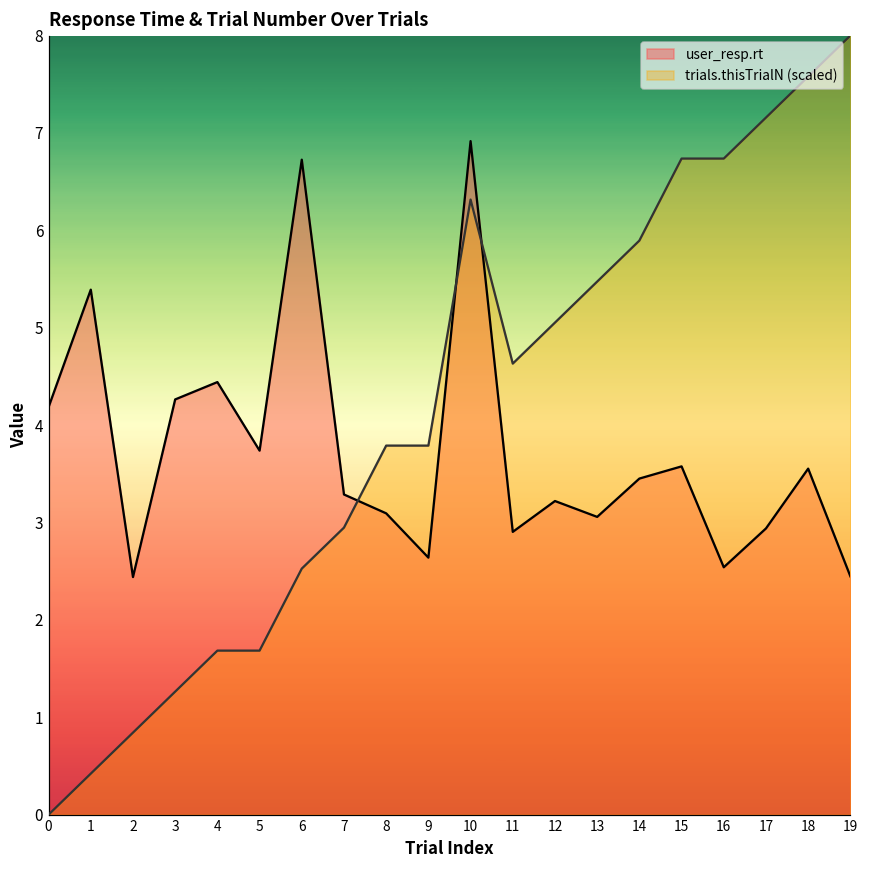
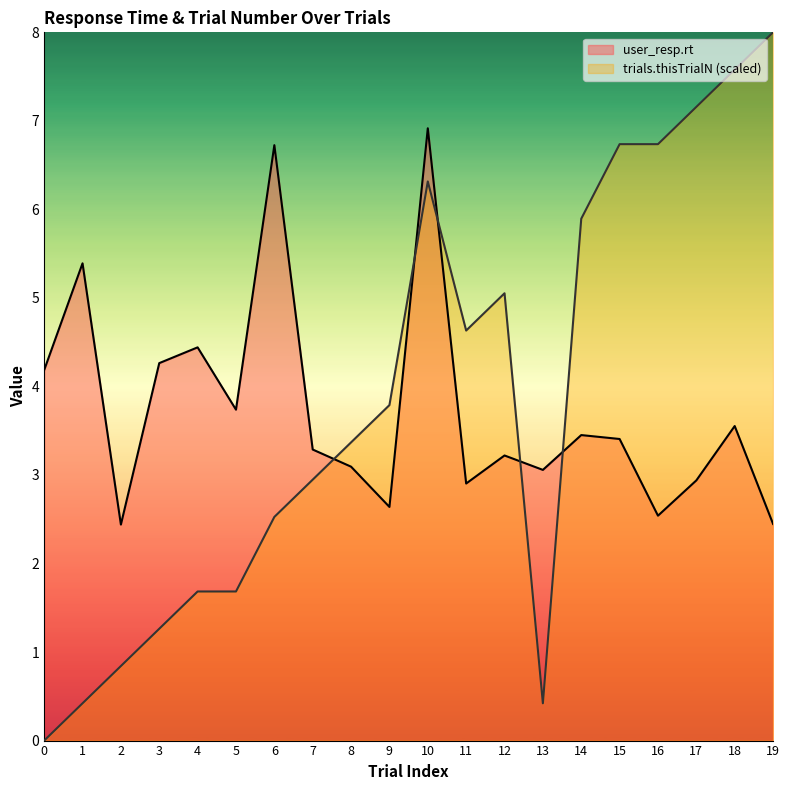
  {
    "user_resp.rt": {
      "0": 4.2,
      "1": 5.4,
      "2": 2.4,
      "3": 4.3,
      "4": 4.4,
      "5": 3.7,
      "6": 6.7,
      "7": 3.3,
      "8": 3.1,
      "9": 2.6,
      "10": 6.9,
      "11": 2.9,
      "12": 3.2,
      "13": 3.1,
      "14": 3.5,
-     "15": 3.6,
+     "15": 3.4,
      "16": 2.5,
      "17": 2.9,
      "18": 3.6,
      "19": 2.4
    },
    "trials.thisTrialN (scaled)": {
      "0": 0.0,
      "1": 0.4,
      "2": 0.8,
      "3": 1.3,
      "4": 1.7,
      "5": 1.7,
      "6": 2.5,
      "7": 2.9,
-     "8": 3.8,
+     "8": 3.4,
      "9": 3.8,
      "10": 6.3,
      "11": 4.6,
      "12": 5.1,
-     "13": 5.5,
+     "13": 0.4,
      "14": 5.9,
      "15": 6.7,
      "16": 6.7,
      "17": 7.2,
      "19": 8.0
    }
  }
